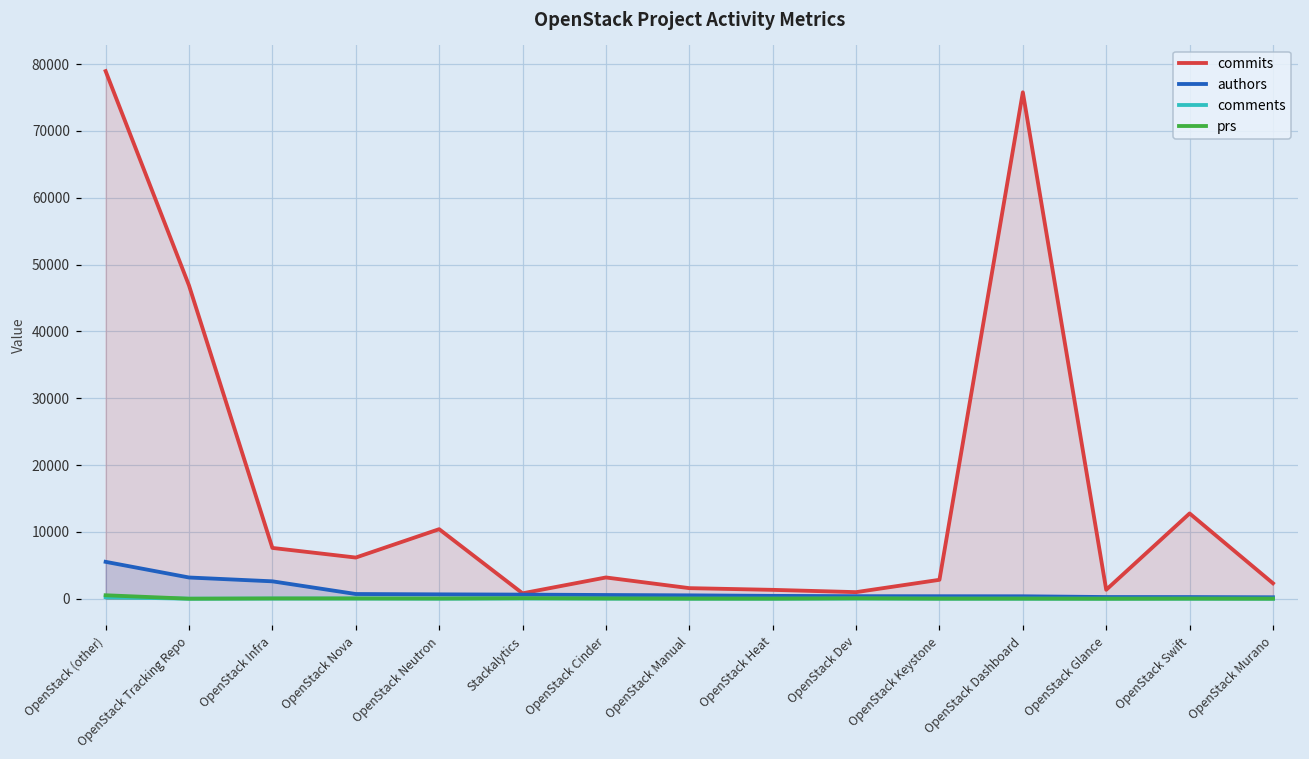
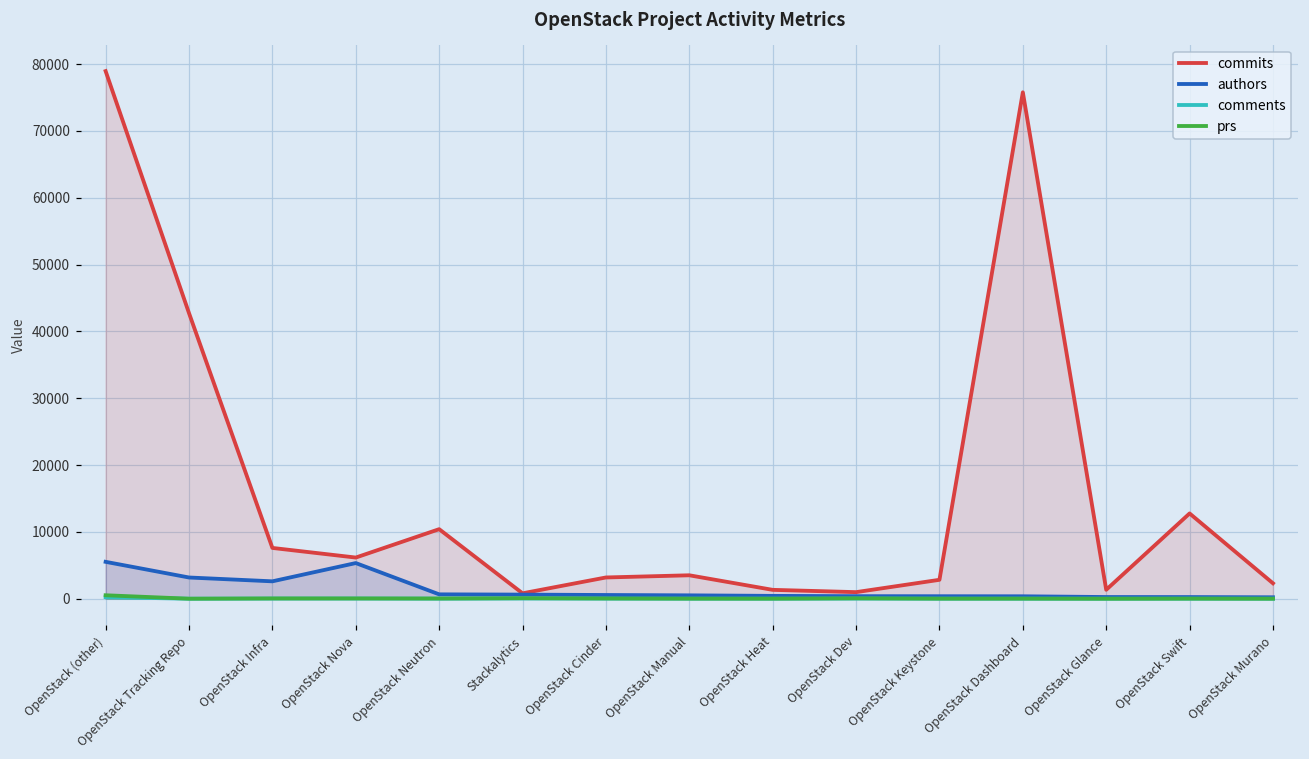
  {
    "commits": {
      "OpenStack (other)": 79000,
-     "OpenStack Tracking Repo": 47000,
+     "OpenStack Tracking Repo": 43000,
      "OpenStack Infra": 8000,
      "OpenStack Nova": 6000,
      "OpenStack Neutron": 10000,
      "OpenStack Cinder": 3000,
-     "OpenStack Manual": 2000,
+     "OpenStack Manual": 4000,
      "OpenStack Heat": 1000,
      "OpenStack Dev": 1000,
      "OpenStack Keystone": 3000,
      "OpenStack Dashboard": 76000,
      "OpenStack Glance": 1000,
      "OpenStack Swift": 13000,
      "OpenStack Murano": 2000
    },
    "authors": {
      "OpenStack (other)": 6000,
      "OpenStack Tracking Repo": 3000,
      "OpenStack Infra": 3000,
-     "OpenStack Nova": 1000,
+     "OpenStack Nova": 5000,
      "OpenStack Neutron": 1000,
      "OpenStack Cinder": 1000,
      "OpenStack Manual": 1000
    }
  }
